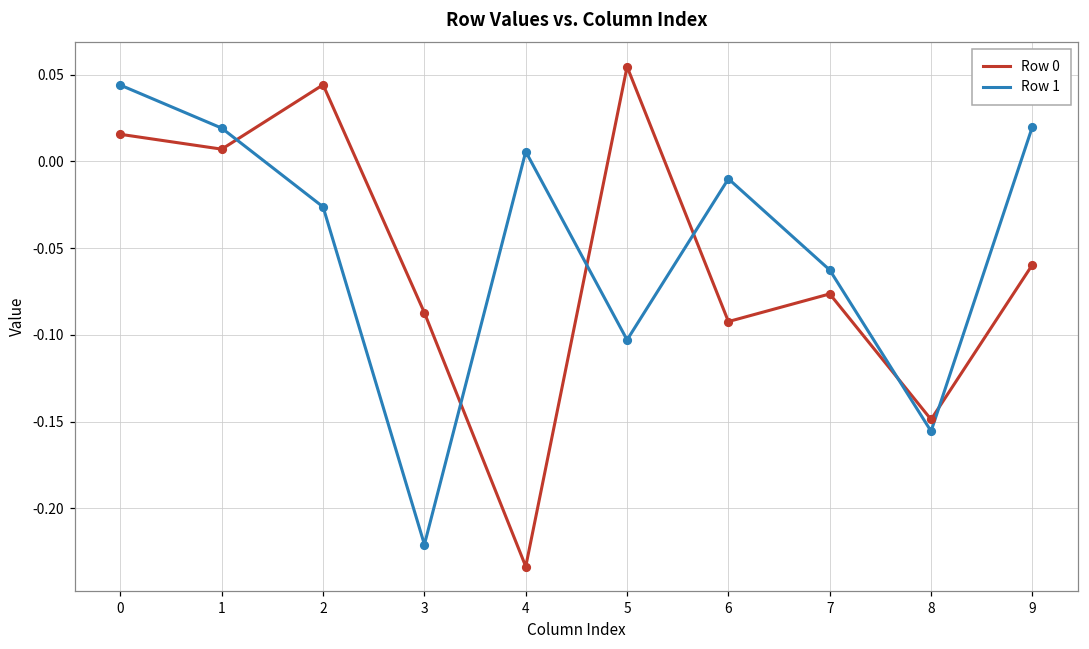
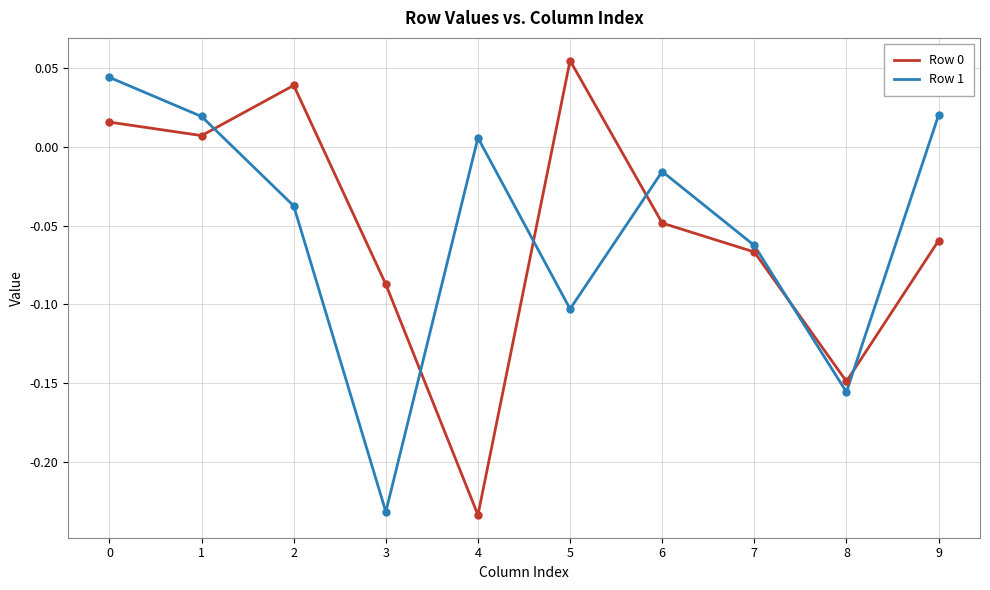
  {
    "Row 0": {
      "0": 0.016,
      "1": 0.007,
-     "2": 0.044,
+     "2": 0.039,
      "3": -0.087,
      "4": -0.234,
      "5": 0.055,
-     "6": -0.092,
-     "7": -0.076,
+     "6": -0.048,
+     "7": -0.067,
      "8": -0.149,
      "9": -0.060
    },
    "Row 1": {
      "0": 0.044,
      "1": 0.019,
-     "2": -0.026,
-     "3": -0.221,
+     "2": -0.038,
+     "3": -0.232,
      "4": 0.006,
      "5": -0.103,
-     "6": -0.010,
+     "6": -0.016,
      "7": -0.063,
      "8": -0.156,
      "9": 0.020
    }
  }
